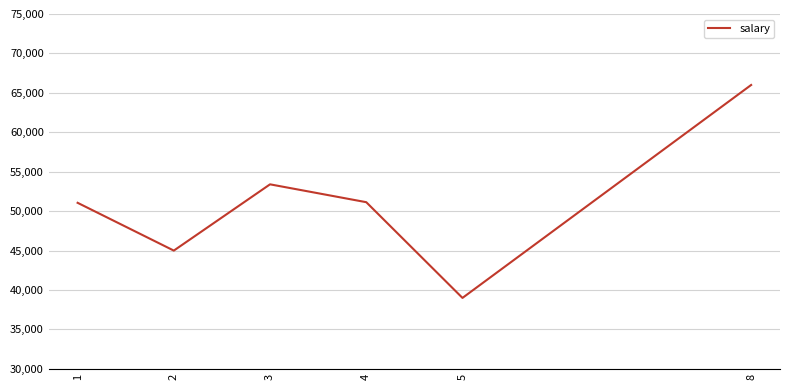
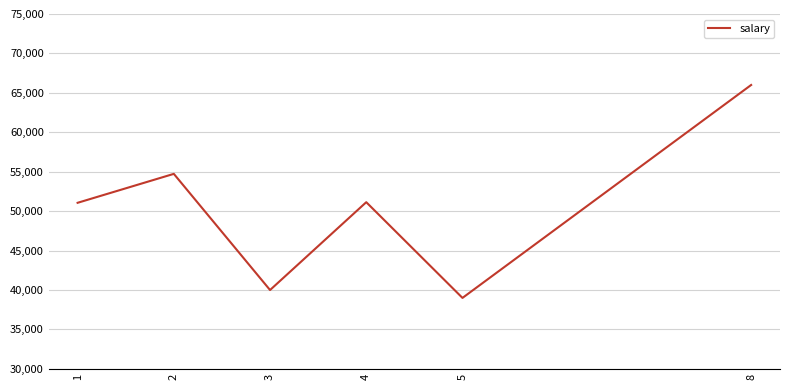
  {
    "1": "51,000",
-   "2": "45,000",
-   "3": "53,000",
+   "2": "55,000",
+   "3": "40,000",
    "4": "51,000",
    "5": "39,000",
    "8": "66,000"
  }
